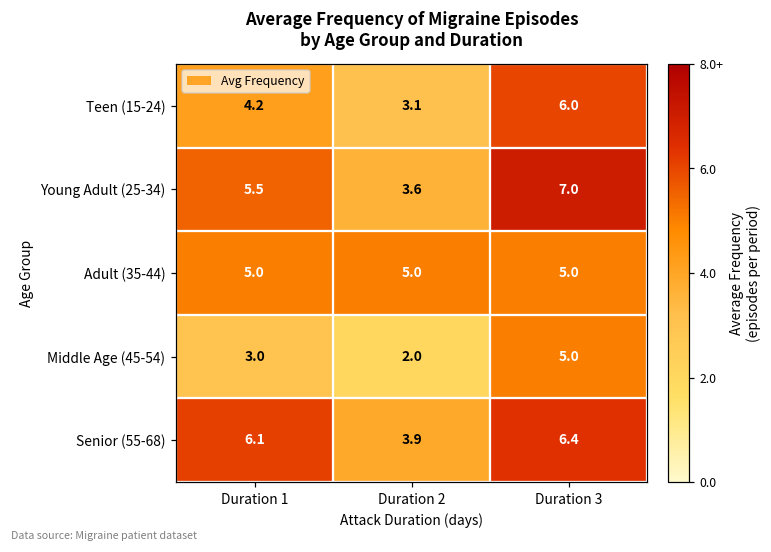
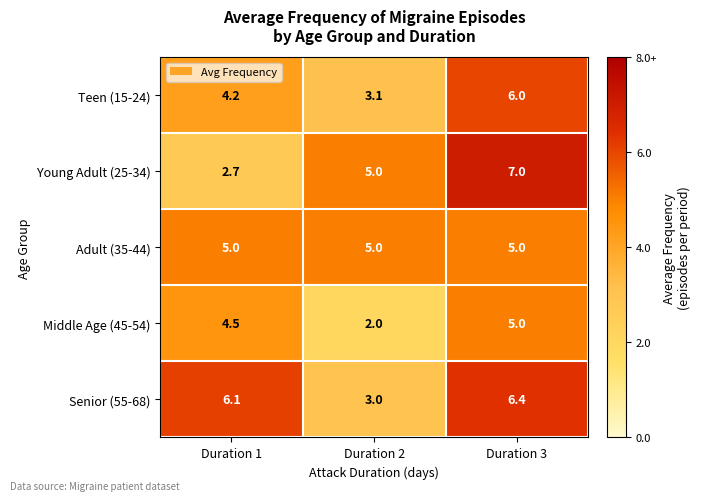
  {
    "Teen (15-24)": {
      "Duration 1": 4.2,
      "Duration 2": 3.1,
      "Duration 3": 6.0
    },
    "Young Adult (25-34)": {
-     "Duration 1": 5.5,
-     "Duration 2": 3.6,
+     "Duration 1": 2.7,
+     "Duration 2": 5.0,
      "Duration 3": 7.0
    },
    "Adult (35-44)": {
      "Duration 1": 5.0,
      "Duration 2": 5.0,
      "Duration 3": 5.0
    },
    "Middle Age (45-54)": {
-     "Duration 1": 3.0,
+     "Duration 1": 4.5,
      "Duration 2": 2.0,
      "Duration 3": 5.0
    },
    "Senior (55-68)": {
      "Duration 1": 6.1,
-     "Duration 2": 3.9,
+     "Duration 2": 3.0,
      "Duration 3": 6.4
    }
  }
